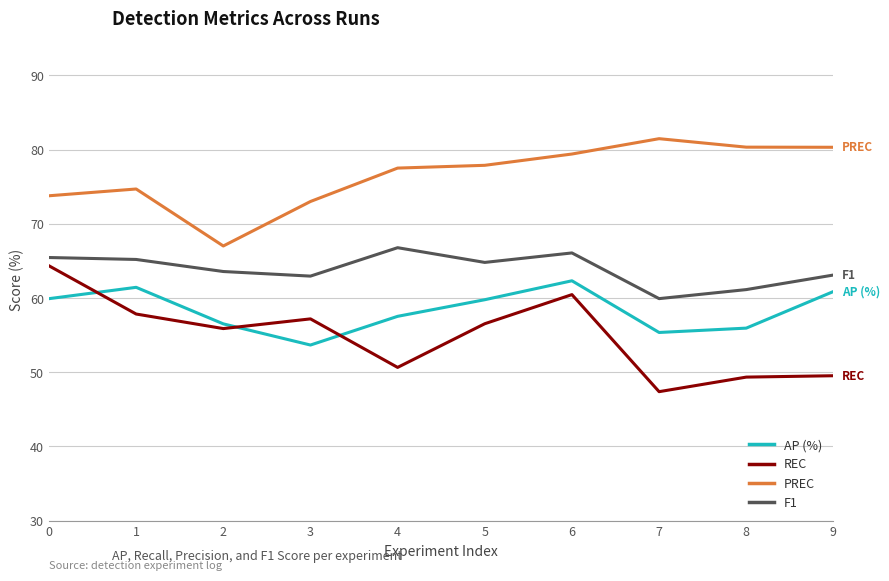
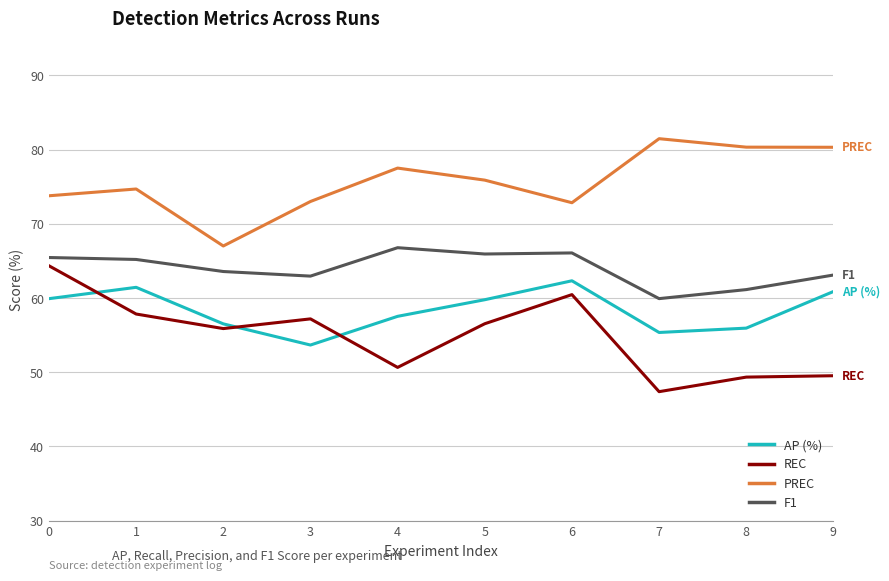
  {
    "AP (%)": {
      "0": 60,
      "1": 61,
      "2": 57,
      "3": 54,
      "4": 58,
      "5": 60,
      "6": 62,
      "7": 55,
      "8": 56,
      "9": 61
    },
    "REC": {
      "0": 64,
      "1": 58,
      "2": 56,
      "3": 57,
      "4": 51,
      "5": 57,
      "6": 60,
      "7": 47,
      "8": 49,
      "9": 50
    },
    "PREC": {
      "0": 74,
      "1": 75,
      "2": 67,
      "3": 73,
      "4": 78,
-     "5": 78,
-     "6": 79,
+     "5": 76,
+     "6": 73,
      "7": 81,
      "8": 80,
      "9": 80
    },
    "F1": {
      "0": 65,
      "1": 65,
      "2": 64,
      "3": 63,
      "4": 67,
-     "5": 65,
+     "5": 66,
      "6": 66,
      "7": 60,
      "8": 61,
      "9": 63
    }
  }
